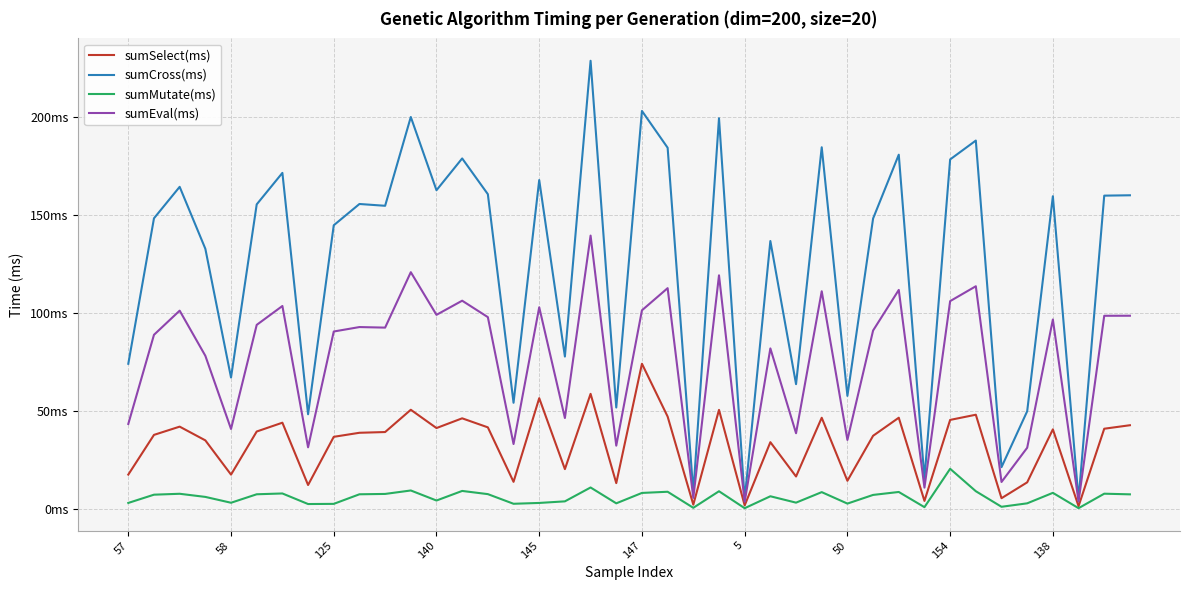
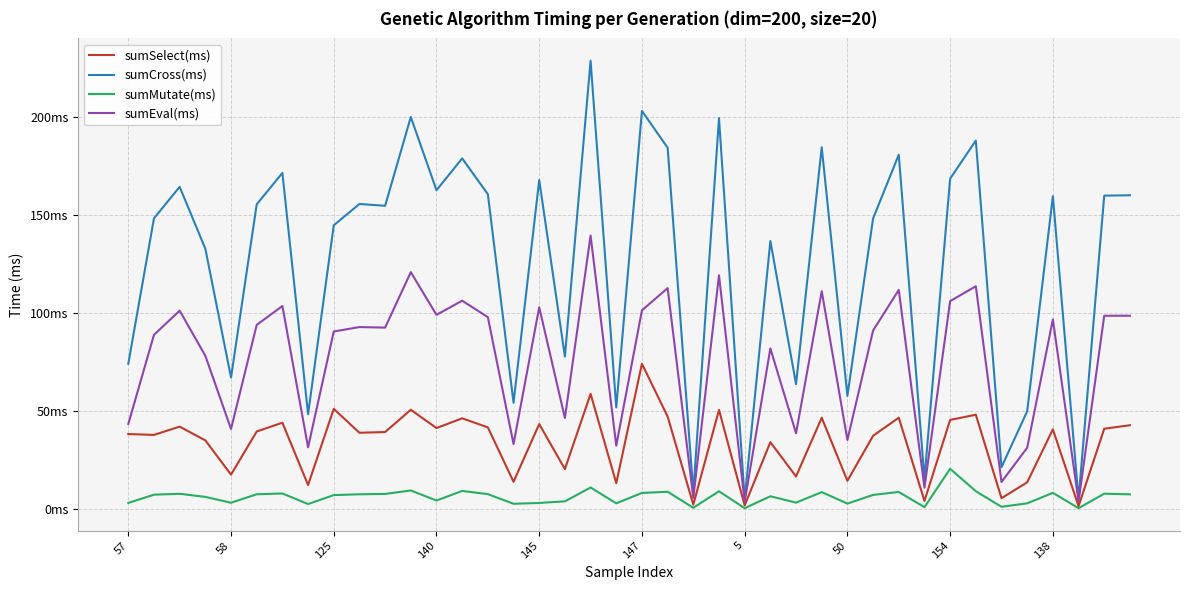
  {
    "sumSelect(ms)": {
-     "57": "17ms",
+     "57": "38ms",
      "58": "17ms",
-     "125": "37ms",
+     "125": "51ms",
      "140": "41ms",
-     "145": "56ms",
+     "145": "43ms",
      "147": "74ms",
      "50": "14ms",
      "154": "45ms",
      "138": "41ms"
    },
    "sumCross(ms)": {
      "57": "74ms",
      "58": "67ms",
      "125": "145ms",
      "140": "163ms",
      "145": "168ms",
      "147": "203ms",
      "50": "58ms",
-     "154": "178ms",
+     "154": "169ms",
      "138": "160ms"
    },
    "sumMutate(ms)": {
      "57": "3ms",
      "58": "3ms",
-     "125": "2ms",
+     "125": "7ms",
      "140": "4ms",
      "145": "3ms",
      "147": "8ms",
      "50": "3ms",
      "154": "20ms",
      "138": "8ms"
    },
    "sumEval(ms)": {
      "57": "43ms",
      "58": "41ms",
      "125": "91ms",
      "140": "99ms",
      "145": "103ms",
      "147": "101ms",
      "50": "35ms",
      "154": "106ms",
      "138": "97ms"
    }
  }
